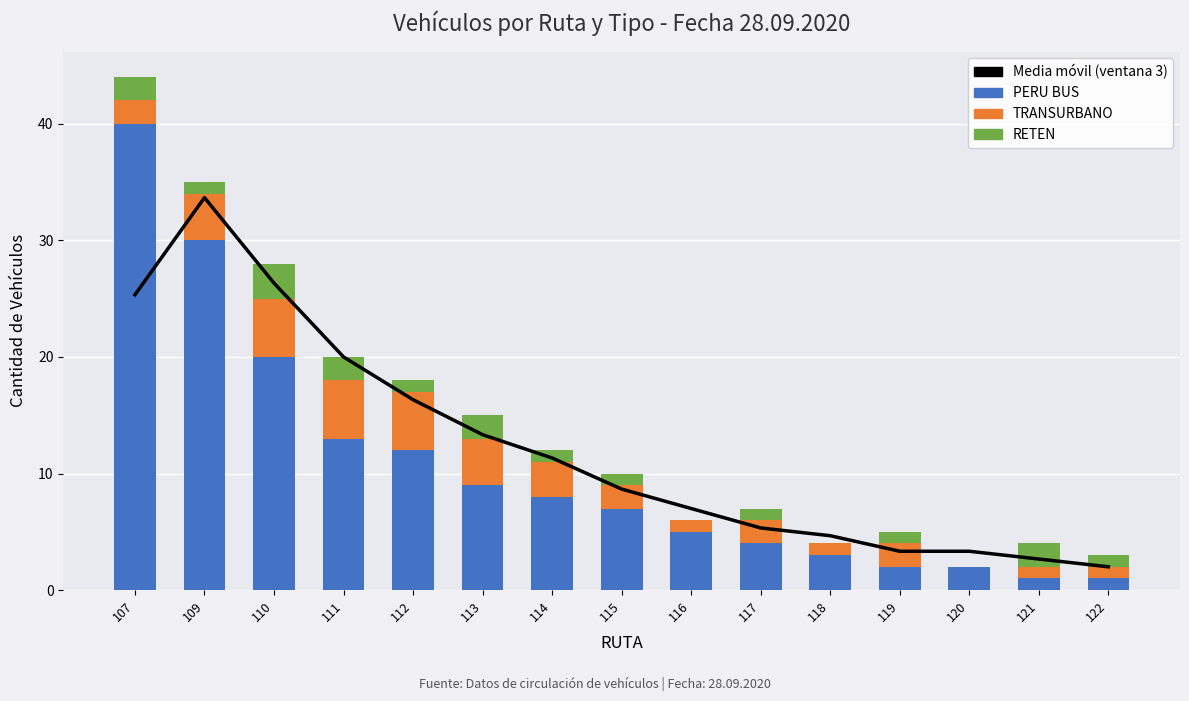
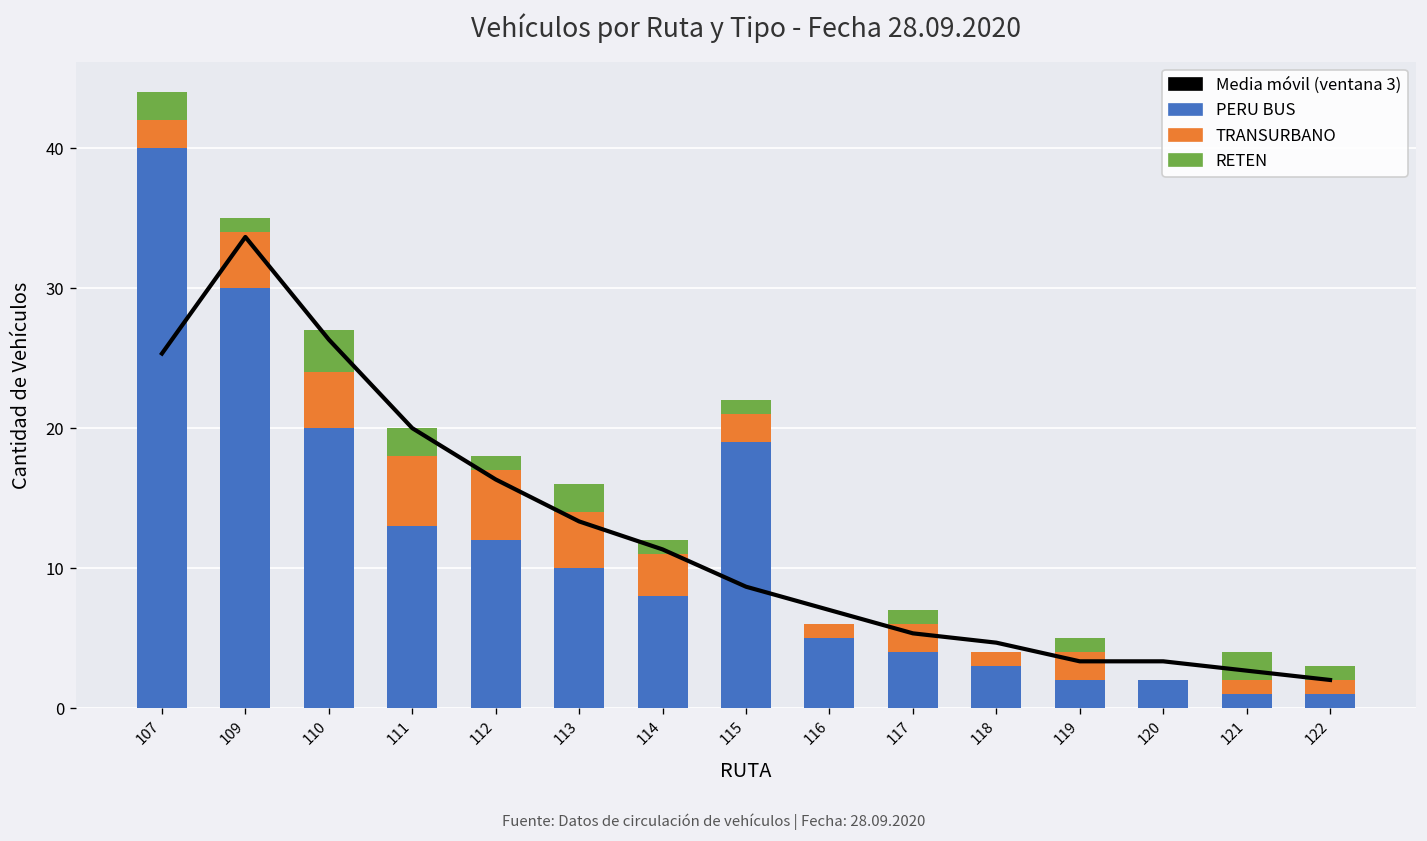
  {
    "PERU BUS": {
      "107": 40,
      "109": 30,
      "110": 20,
      "111": 13,
      "112": 12,
-     "113": 9,
+     "113": 10,
      "114": 8,
-     "115": 7,
+     "115": 19,
      "116": 5,
      "117": 4,
      "118": 3,
      "119": 2,
      "120": 2,
      "121": 1,
      "122": 1
    },
    "Media móvil (ventana 3)": {
      "107": 25.3,
      "109": 33.7,
      "110": 26.3,
      "111": 20,
      "112": 16.3,
      "113": 13.3,
      "114": 11.3,
      "115": 8.7,
      "116": 7,
      "117": 5.3,
      "118": 4.7,
      "119": 3.3,
      "120": 3.3,
      "121": 2.7,
      "122": 2
    },
    "TRANSURBANO": {
      "107": 2,
      "109": 4,
-     "110": 5,
+     "110": 4,
      "111": 5,
      "112": 5,
      "113": 4,
      "114": 3,
      "115": 2,
      "116": 1,
      "117": 2,
      "118": 1,
      "119": 2,
      "120": 0,
      "121": 1,
      "122": 1
    },
    "RETEN": {
      "107": 2,
      "109": 1,
      "110": 3,
      "111": 2,
      "112": 1,
      "113": 2,
      "114": 1,
      "115": 1,
      "116": 0,
      "117": 1,
      "118": 0,
      "119": 1,
      "120": 0,
      "121": 2,
      "122": 1
    }
  }
